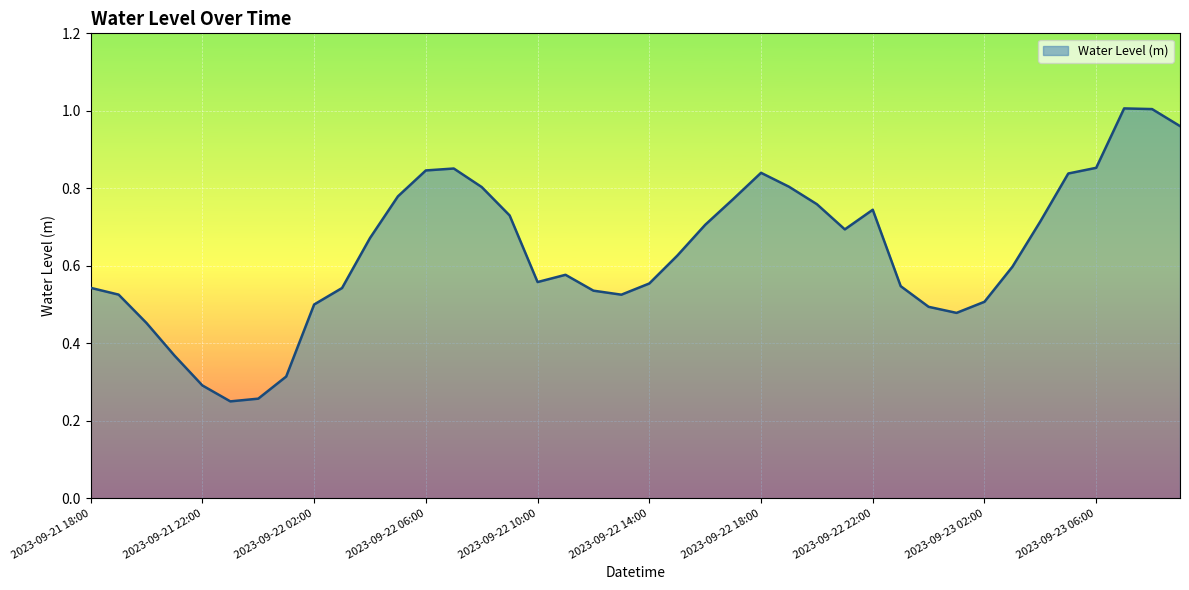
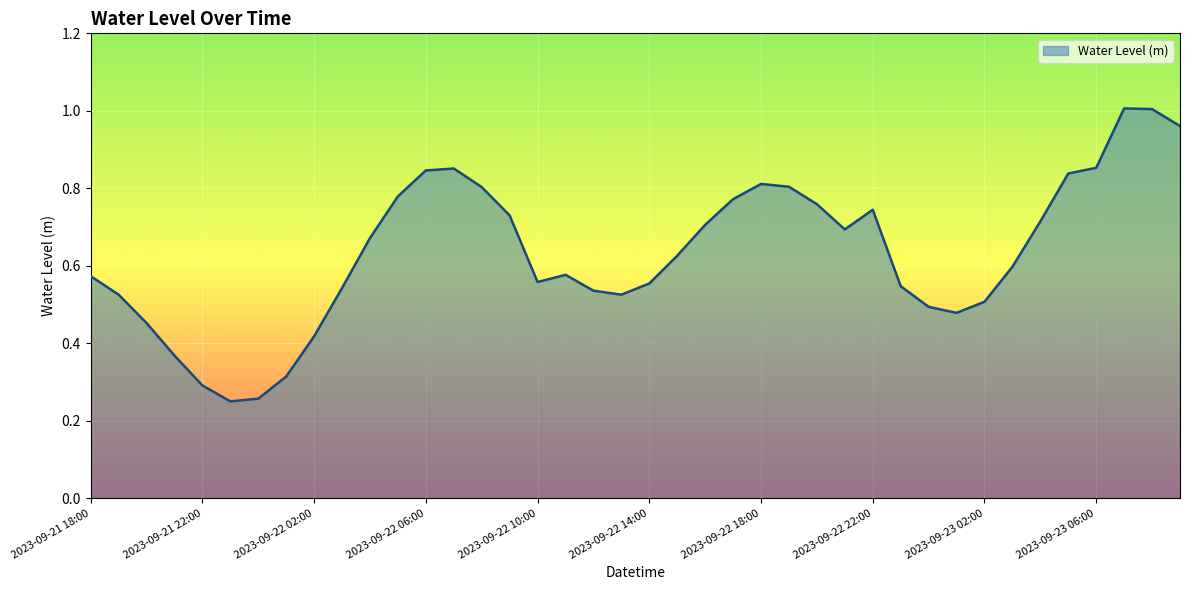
  {
-   "2023-09-21 18:00": 0.54,
+   "2023-09-21 18:00": 0.57,
    "2023-09-21 22:00": 0.29,
-   "2023-09-22 02:00": 0.50,
+   "2023-09-22 02:00": 0.42,
    "2023-09-22 06:00": 0.85,
    "2023-09-22 10:00": 0.56,
    "2023-09-22 14:00": 0.55,
-   "2023-09-22 18:00": 0.84,
+   "2023-09-22 18:00": 0.81,
    "2023-09-22 22:00": 0.74,
    "2023-09-23 02:00": 0.51,
    "2023-09-23 06:00": 0.85
  }
